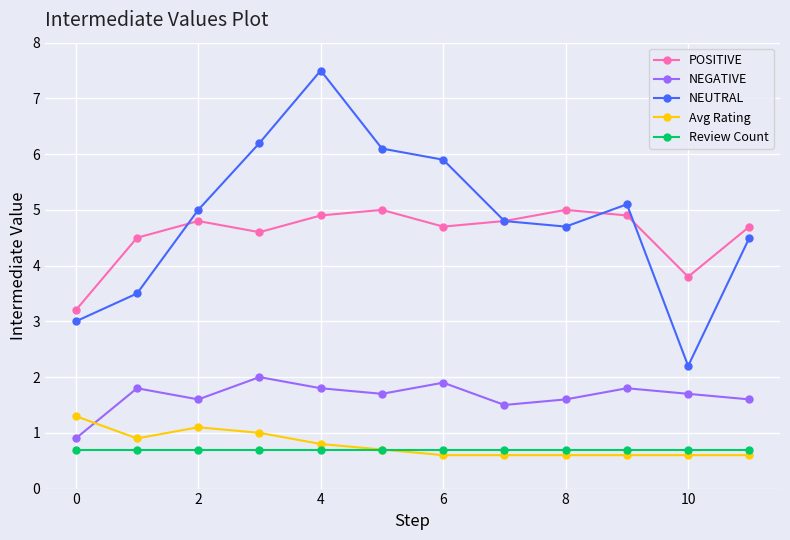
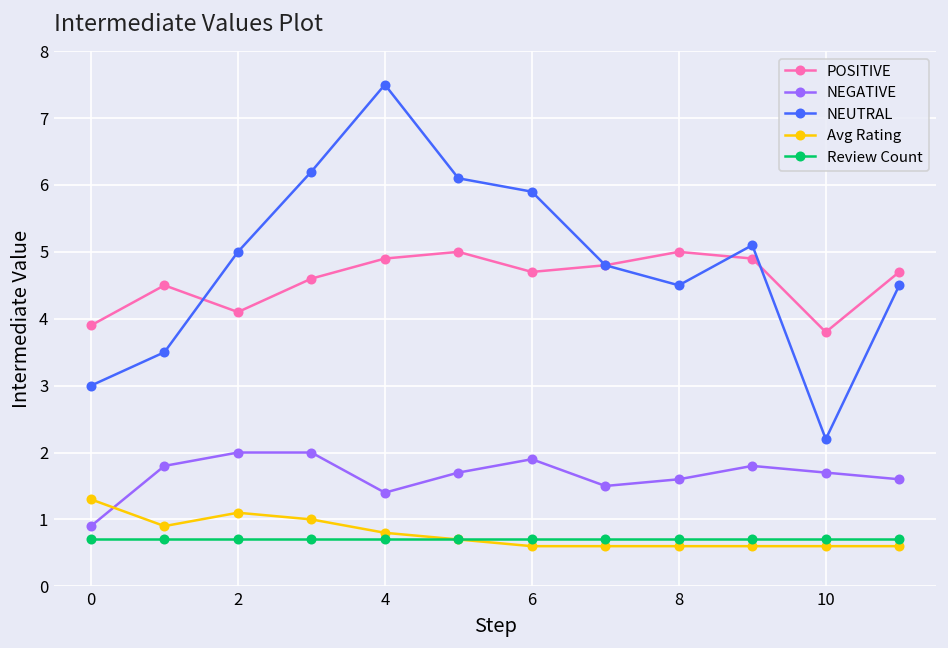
  {
    "POSITIVE": {
-     "0": 3.2,
-     "2": 4.8,
+     "0": 3.9,
+     "2": 4.1,
      "4": 4.9,
      "6": 4.7,
      "8": 5.0,
      "10": 3.8
    },
    "NEGATIVE": {
      "0": 0.9,
-     "2": 1.6,
-     "4": 1.8,
+     "2": 2.0,
+     "4": 1.4,
      "6": 1.9,
      "8": 1.6,
      "10": 1.7
    },
    "NEUTRAL": {
      "0": 3.0,
      "2": 5.0,
      "4": 7.5,
      "6": 5.9,
-     "8": 4.7,
+     "8": 4.5,
      "10": 2.2
    },
    "Avg Rating": {
      "0": 1.3,
      "2": 1.1,
      "4": 0.8,
      "6": 0.6,
      "8": 0.6,
      "10": 0.6
    },
    "Review Count": {
      "0": 0.7,
      "2": 0.7,
      "4": 0.7,
      "6": 0.7,
      "8": 0.7,
      "10": 0.7
    }
  }
